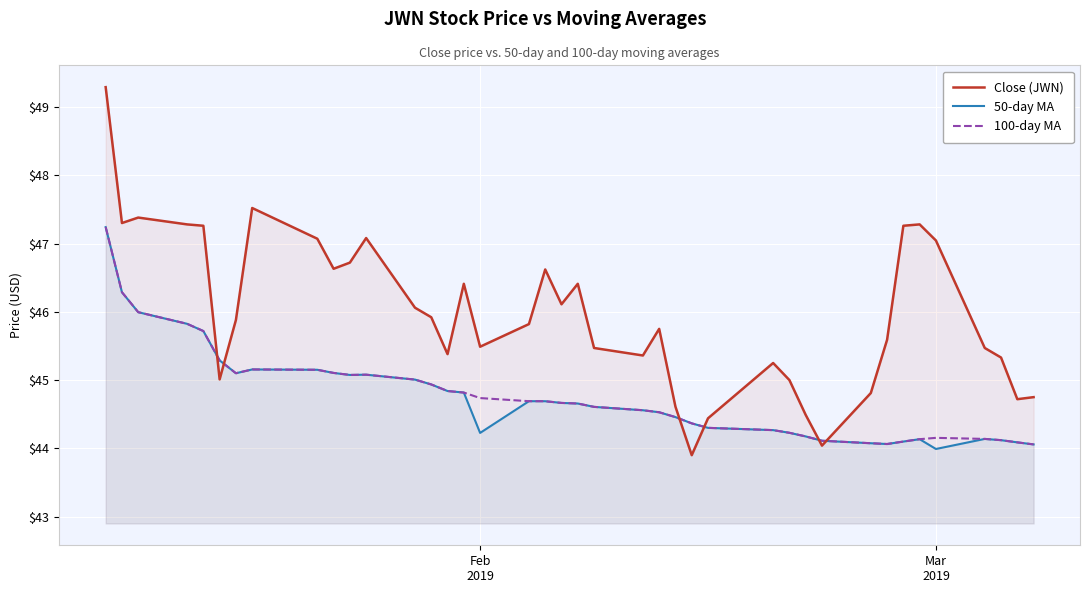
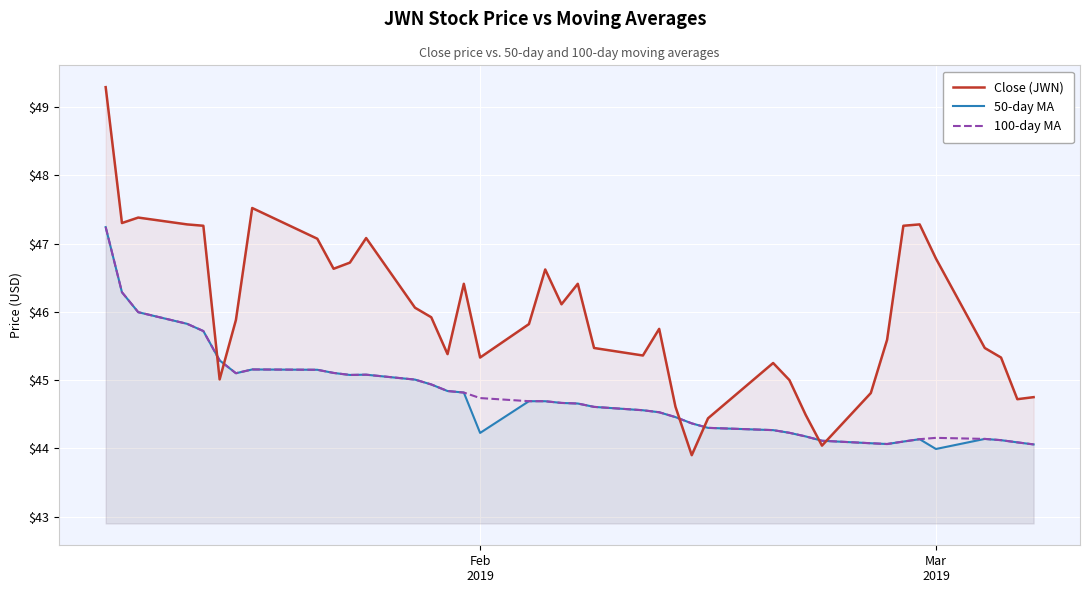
  {
    "Close (JWN)": {
-     "Feb 2019": "$45.5",
-     "Mar 2019": "$47.0"
+     "Feb 2019": "$45.3",
+     "Mar 2019": "$46.8"
    },
    "50-day MA": {
      "Feb 2019": "$44.2",
      "Mar 2019": "$44.0"
    },
    "100-day MA": {
      "Feb 2019": "$44.7",
      "Mar 2019": "$44.2"
    }
  }
